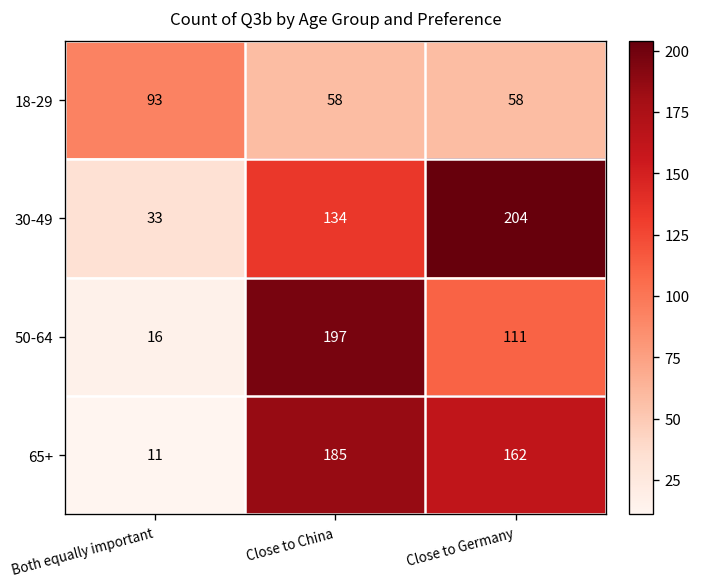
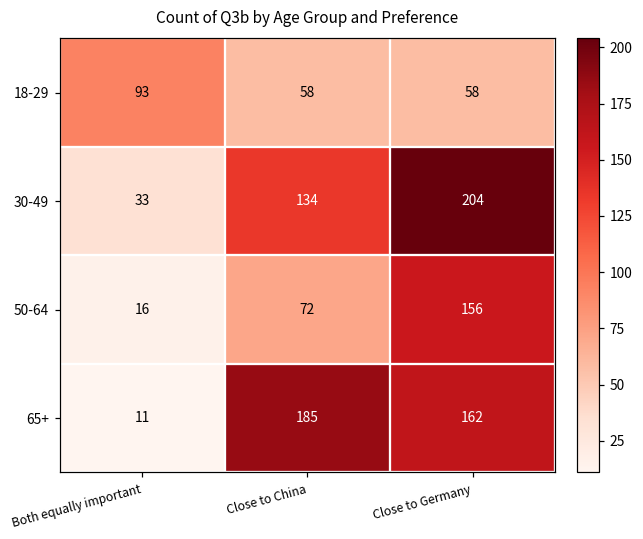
  {
    "18-29": {
      "Both equally important": 93,
      "Close to China": 58,
      "Close to Germany": 58
    },
    "30-49": {
      "Both equally important": 33,
      "Close to China": 134,
      "Close to Germany": 204
    },
    "50-64": {
      "Both equally important": 16,
-     "Close to China": 197,
-     "Close to Germany": 111
+     "Close to China": 72,
+     "Close to Germany": 156
    },
    "65+": {
      "Both equally important": 11,
      "Close to China": 185,
      "Close to Germany": 162
    }
  }
